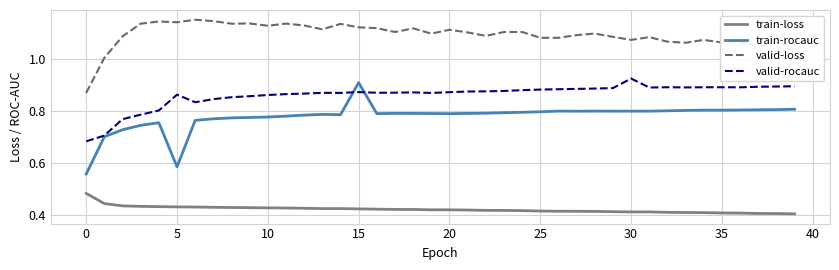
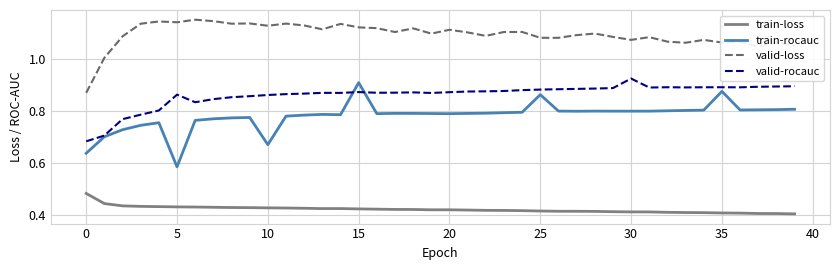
  {
    "train-rocauc": {
-     "0": 0.56,
+     "0": 0.64,
      "5": 0.58,
-     "10": 0.78,
+     "10": 0.67,
      "15": 0.91,
      "20": 0.79,
-     "25": 0.80,
+     "25": 0.86,
      "30": 0.80,
-     "35": 0.80
+     "35": 0.87
    },
    "valid-rocauc": {
      "0": 0.68,
      "5": 0.86,
      "10": 0.86,
      "15": 0.87,
      "20": 0.87,
      "25": 0.88,
      "30": 0.92,
      "35": 0.89
    }
  }
